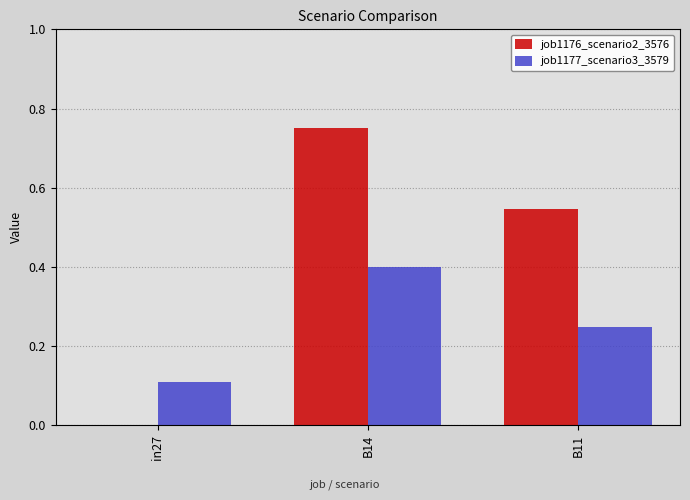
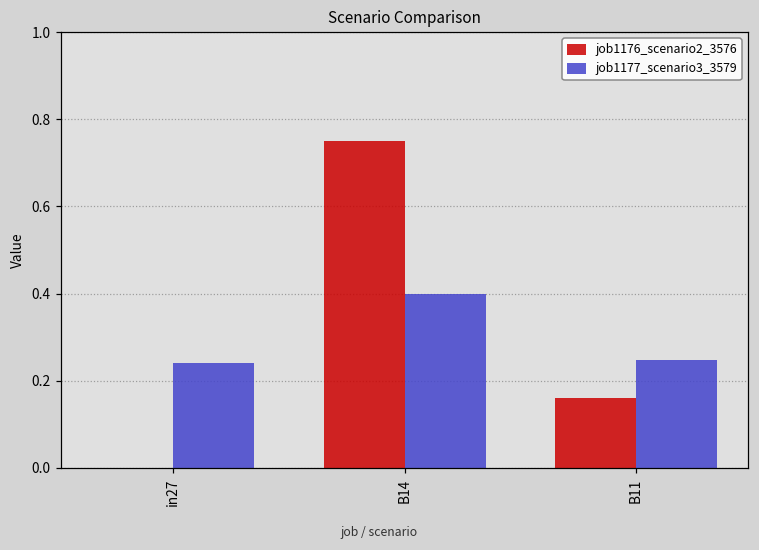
  {
    "job1176_scenario2_3576": {
      "in27": 0.00,
      "B14": 0.75,
-     "B11": 0.55
+     "B11": 0.16
    },
    "job1177_scenario3_3579": {
-     "in27": 0.11,
+     "in27": 0.24,
      "B14": 0.40,
      "B11": 0.25
    }
  }
